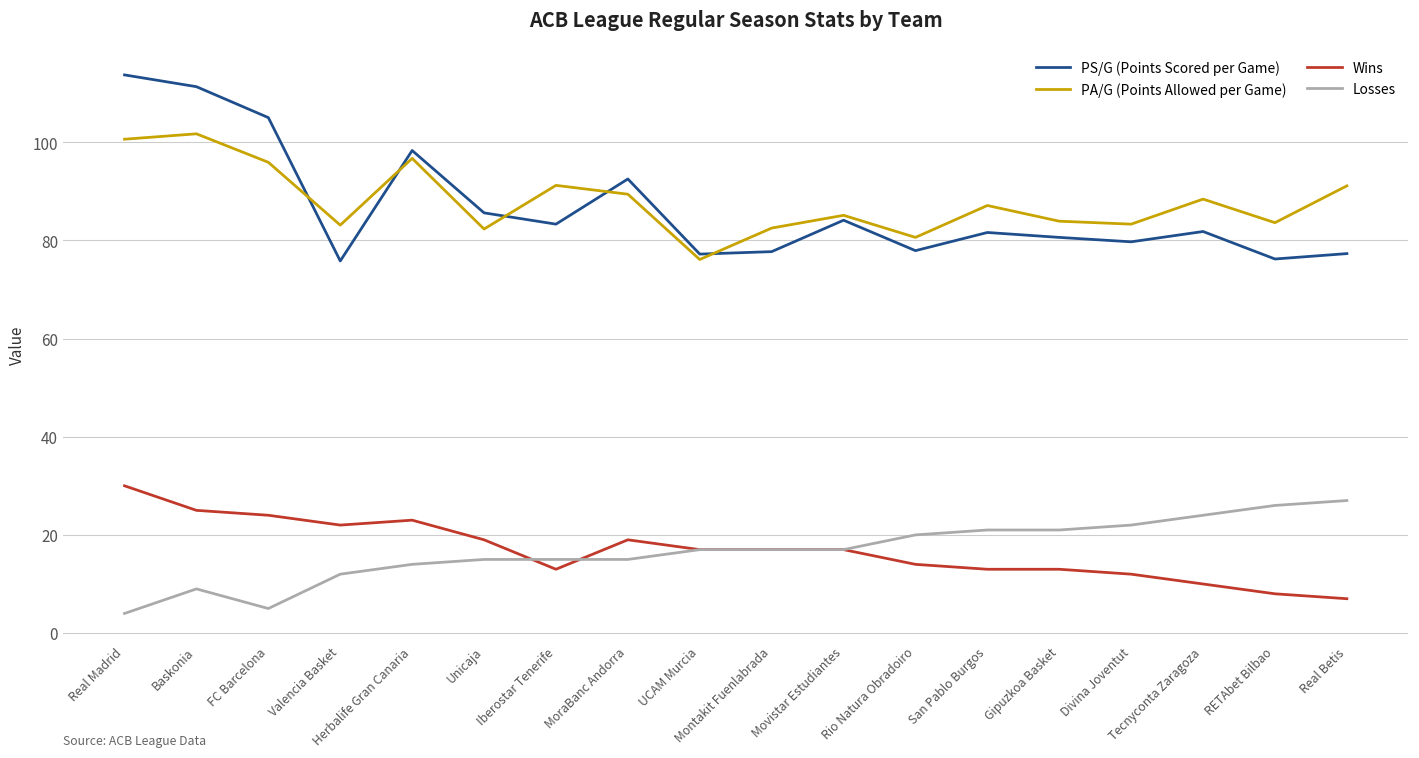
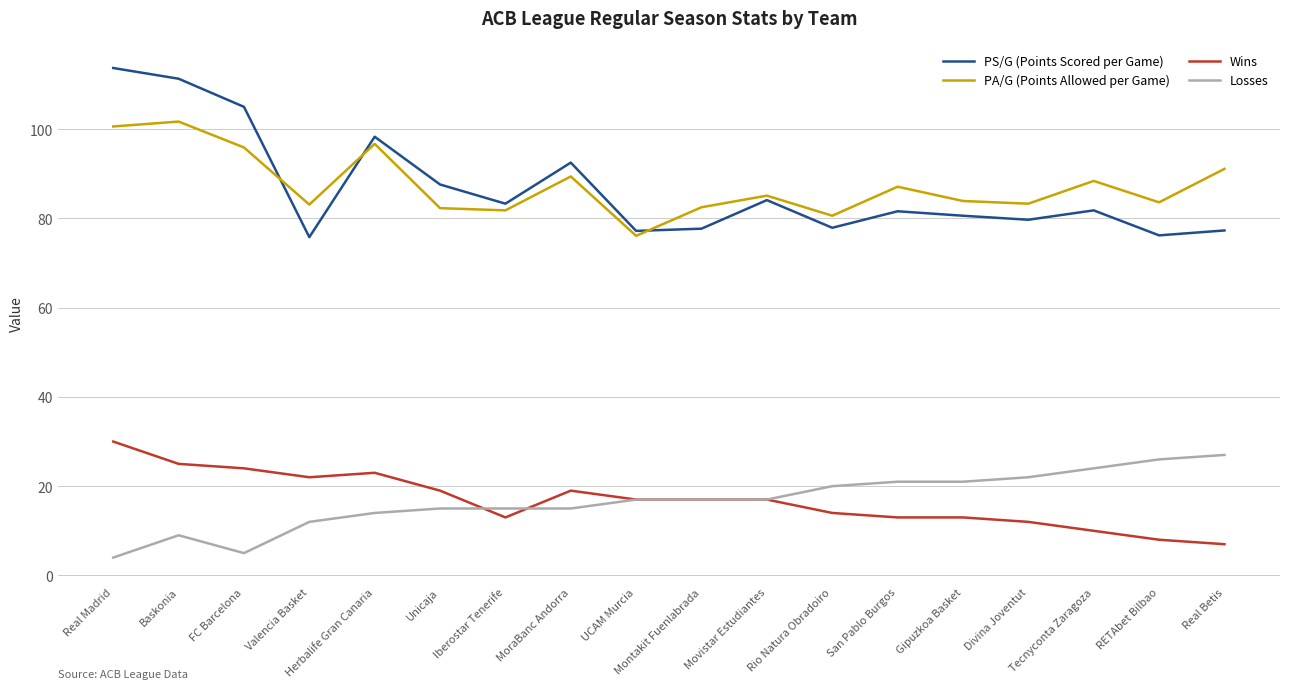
  {
    "PS/G (Points Scored per Game)": {
      "Real Madrid": 114,
      "Baskonia": 111,
      "FC Barcelona": 105,
      "Valencia Basket": 76,
      "Herbalife Gran Canaria": 98,
-     "Unicaja": 86,
+     "Unicaja": 88,
      "Iberostar Tenerife": 83,
      "MoraBanc Andorra": 93,
      "UCAM Murcia": 77,
      "Montakit Fuenlabrada": 78,
      "Movistar Estudiantes": 84,
      "Rio Natura Obradoiro": 78,
      "San Pablo Burgos": 82,
      "Gipuzkoa Basket": 81,
      "Divina Joventut": 80,
      "Tecnyconta Zaragoza": 82,
      "RETAbet Bilbao": 76,
      "Real Betis": 77
    },
    "PA/G (Points Allowed per Game)": {
      "Real Madrid": 101,
      "Baskonia": 102,
      "FC Barcelona": 96,
      "Valencia Basket": 83,
      "Herbalife Gran Canaria": 97,
      "Unicaja": 82,
-     "Iberostar Tenerife": 91,
+     "Iberostar Tenerife": 82,
      "MoraBanc Andorra": 89,
      "UCAM Murcia": 76,
      "Montakit Fuenlabrada": 83,
      "Movistar Estudiantes": 85,
      "Rio Natura Obradoiro": 81,
      "San Pablo Burgos": 87,
      "Gipuzkoa Basket": 84,
      "Divina Joventut": 83,
      "Tecnyconta Zaragoza": 88,
      "RETAbet Bilbao": 84,
      "Real Betis": 91
    },
    "Wins": {
      "Real Madrid": 30,
      "Baskonia": 25,
      "FC Barcelona": 24,
      "Valencia Basket": 22,
      "Herbalife Gran Canaria": 23,
      "Unicaja": 19,
      "Iberostar Tenerife": 13,
      "MoraBanc Andorra": 19,
      "Rio Natura Obradoiro": 14,
      "San Pablo Burgos": 13,
      "Gipuzkoa Basket": 13,
      "Divina Joventut": 12,
      "Tecnyconta Zaragoza": 10,
      "RETAbet Bilbao": 8,
      "Real Betis": 7
    },
    "Losses": {
      "Real Madrid": 4,
      "Baskonia": 9,
      "FC Barcelona": 5,
      "Valencia Basket": 12,
      "Herbalife Gran Canaria": 14,
      "Unicaja": 15,
      "Iberostar Tenerife": 15,
      "MoraBanc Andorra": 15,
      "Rio Natura Obradoiro": 20,
      "San Pablo Burgos": 21,
      "Gipuzkoa Basket": 21,
      "Divina Joventut": 22,
      "Tecnyconta Zaragoza": 24,
      "RETAbet Bilbao": 26,
      "Real Betis": 27
    }
  }
